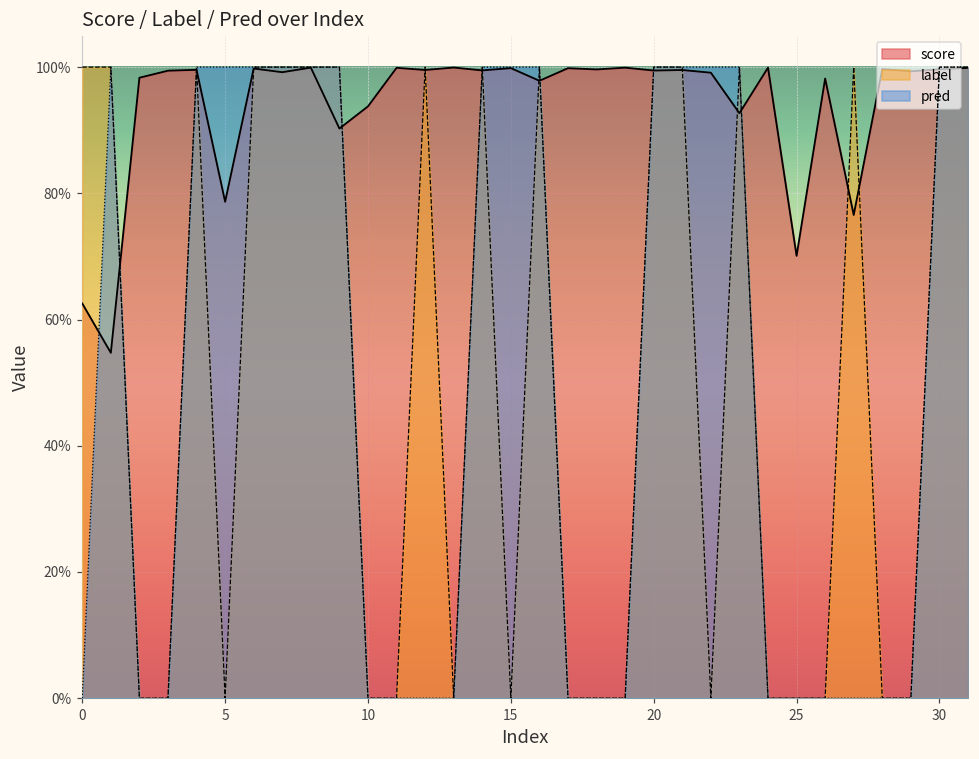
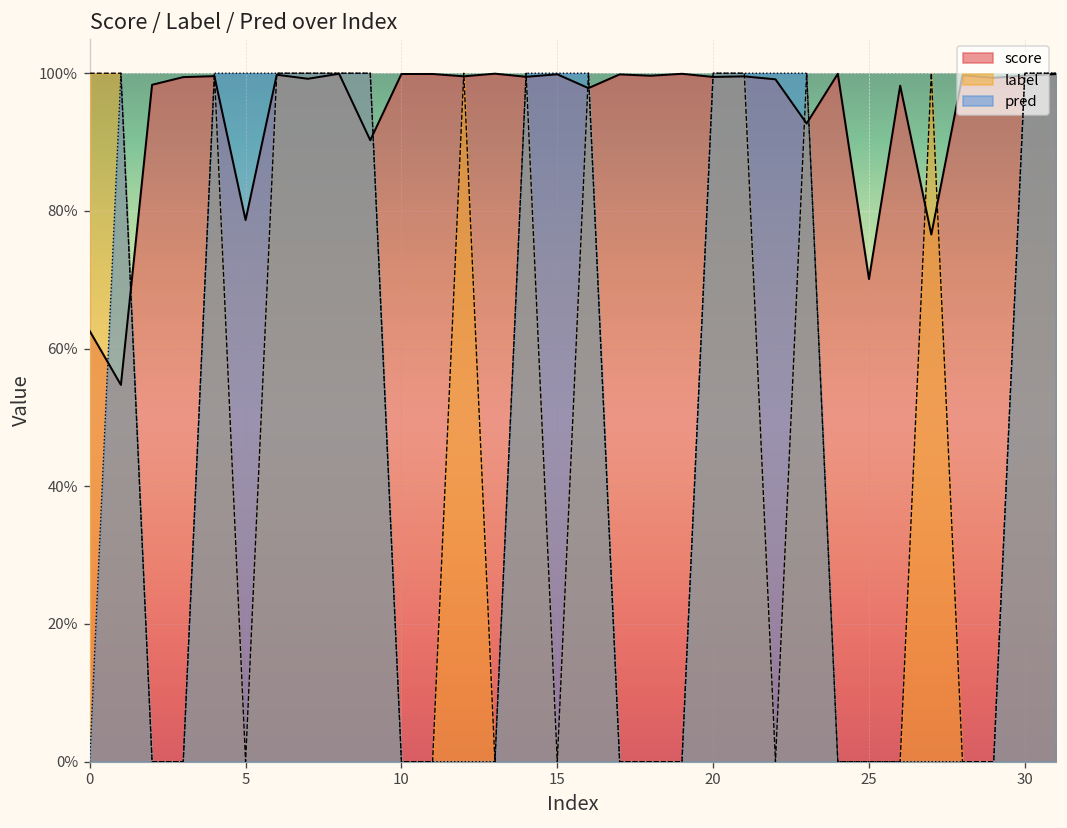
  {
    "score": {
      "0": "63%",
      "5": "79%",
-     "10": "94%",
+     "10": "100%",
      "20": "99%",
      "25": "70%"
    },
    "label": {
      "0": "100%",
      "5": "0%",
      "15": "0%"
    },
    "pred": {
      "0": "0%",
      "5": "100%"
    }
  }
